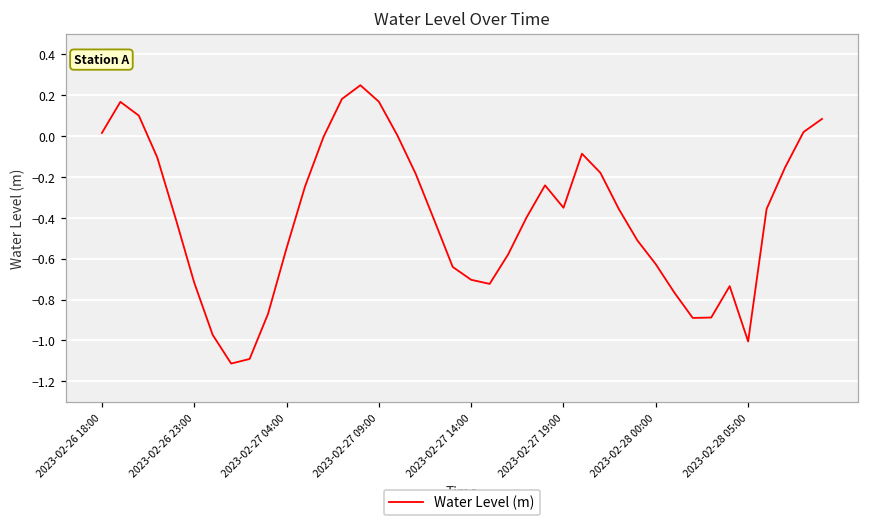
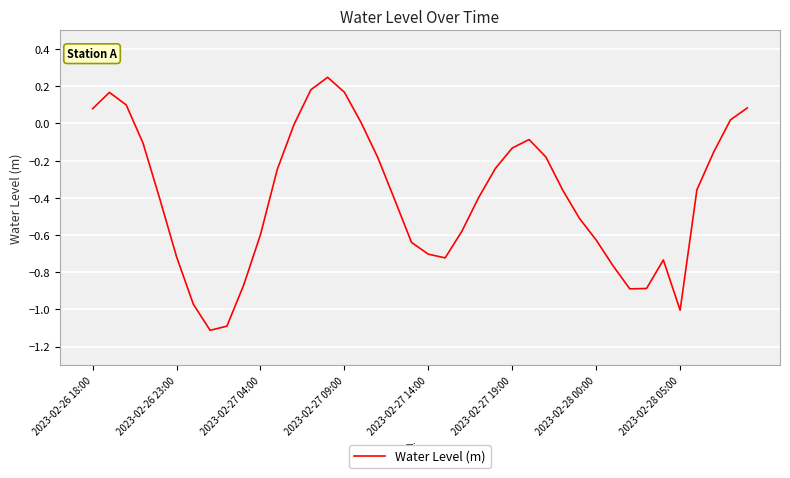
  {
-   "2023-02-26 18:00": 0.01,
+   "2023-02-26 18:00": 0.08,
    "2023-02-26 23:00": -0.72,
-   "2023-02-27 04:00": -0.55,
+   "2023-02-27 04:00": -0.60,
    "2023-02-27 09:00": 0.17,
    "2023-02-27 14:00": -0.70,
-   "2023-02-27 19:00": -0.35,
+   "2023-02-27 19:00": -0.13,
    "2023-02-28 00:00": -0.63,
    "2023-02-28 05:00": -1.00
  }
